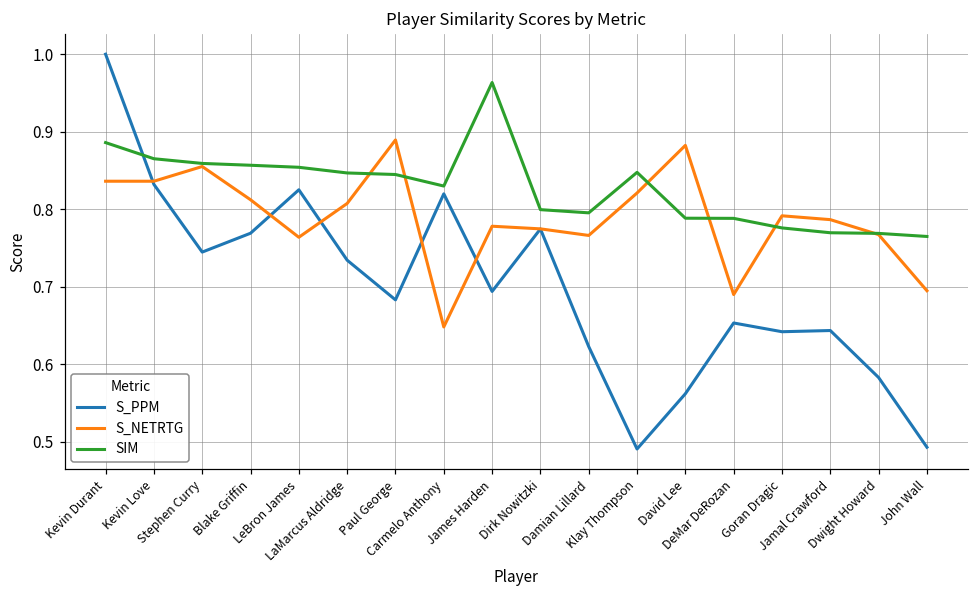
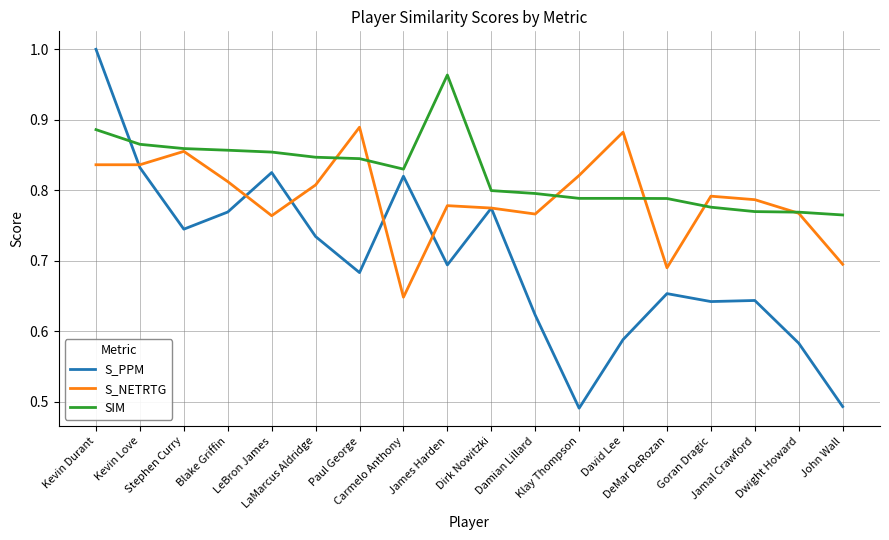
  {
    "S_PPM": {
      "Kevin Durant": 1.00,
      "Kevin Love": 0.83,
      "Stephen Curry": 0.74,
      "Blake Griffin": 0.77,
      "LeBron James": 0.83,
      "LaMarcus Aldridge": 0.73,
      "Paul George": 0.68,
      "Carmelo Anthony": 0.82,
      "James Harden": 0.69,
      "Damian Lillard": 0.62,
      "Klay Thompson": 0.49,
-     "David Lee": 0.56,
+     "David Lee": 0.59,
      "DeMar DeRozan": 0.65,
      "Goran Dragic": 0.64,
      "Jamal Crawford": 0.64,
      "Dwight Howard": 0.58,
      "John Wall": 0.49
    },
    "S_NETRTG": {
      "Kevin Durant": 0.84,
      "Kevin Love": 0.84,
      "Stephen Curry": 0.86,
      "Blake Griffin": 0.81,
      "LeBron James": 0.76,
      "LaMarcus Aldridge": 0.81,
      "Paul George": 0.89,
      "Carmelo Anthony": 0.65,
      "James Harden": 0.78,
      "Damian Lillard": 0.77,
      "Klay Thompson": 0.82,
      "David Lee": 0.88,
      "DeMar DeRozan": 0.69,
      "Goran Dragic": 0.79,
      "Jamal Crawford": 0.79,
      "John Wall": 0.69
    },
    "SIM": {
      "Kevin Durant": 0.89,
      "Kevin Love": 0.87,
      "Stephen Curry": 0.86,
      "Blake Griffin": 0.86,
      "LeBron James": 0.85,
      "LaMarcus Aldridge": 0.85,
      "Paul George": 0.84,
      "Carmelo Anthony": 0.83,
      "James Harden": 0.96,
      "Dirk Nowitzki": 0.80,
      "Damian Lillard": 0.80,
-     "Klay Thompson": 0.85,
+     "Klay Thompson": 0.79,
      "David Lee": 0.79,
      "DeMar DeRozan": 0.79,
      "Goran Dragic": 0.78,
      "Jamal Crawford": 0.77,
      "John Wall": 0.76
    }
  }
